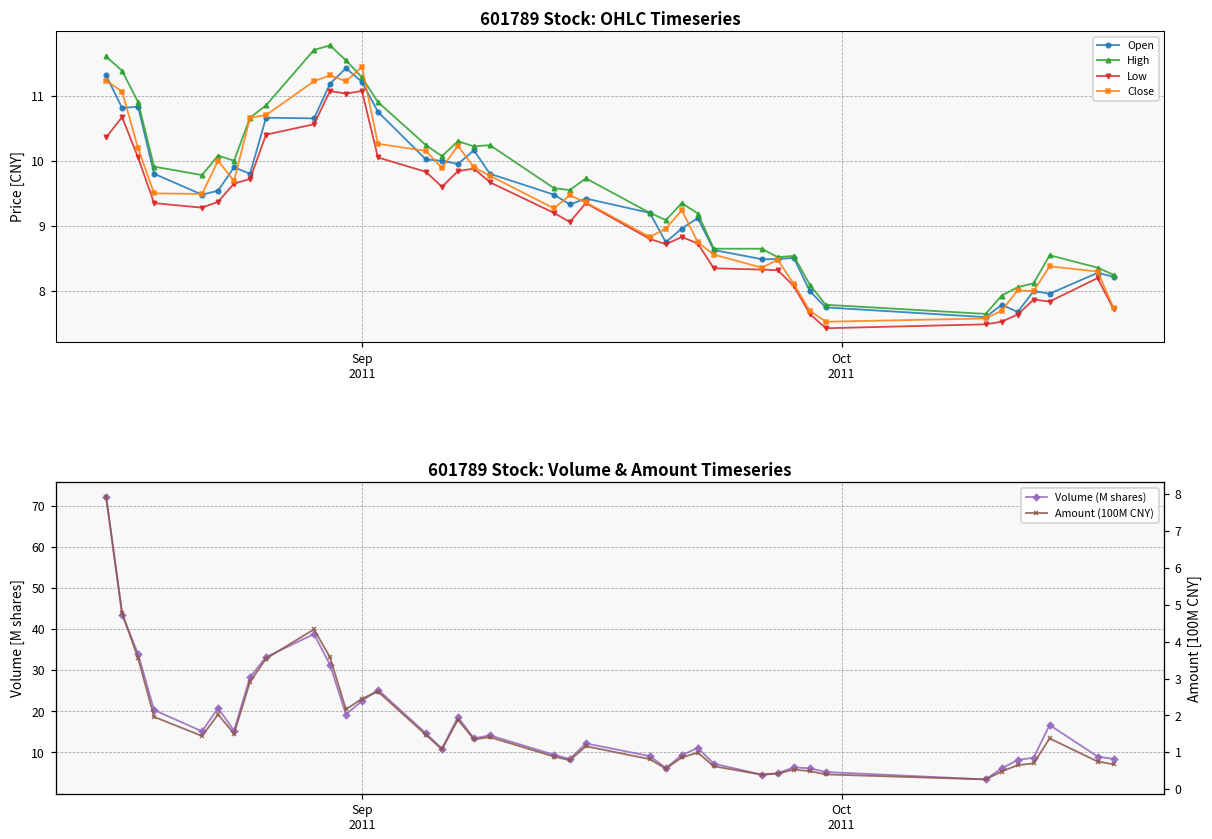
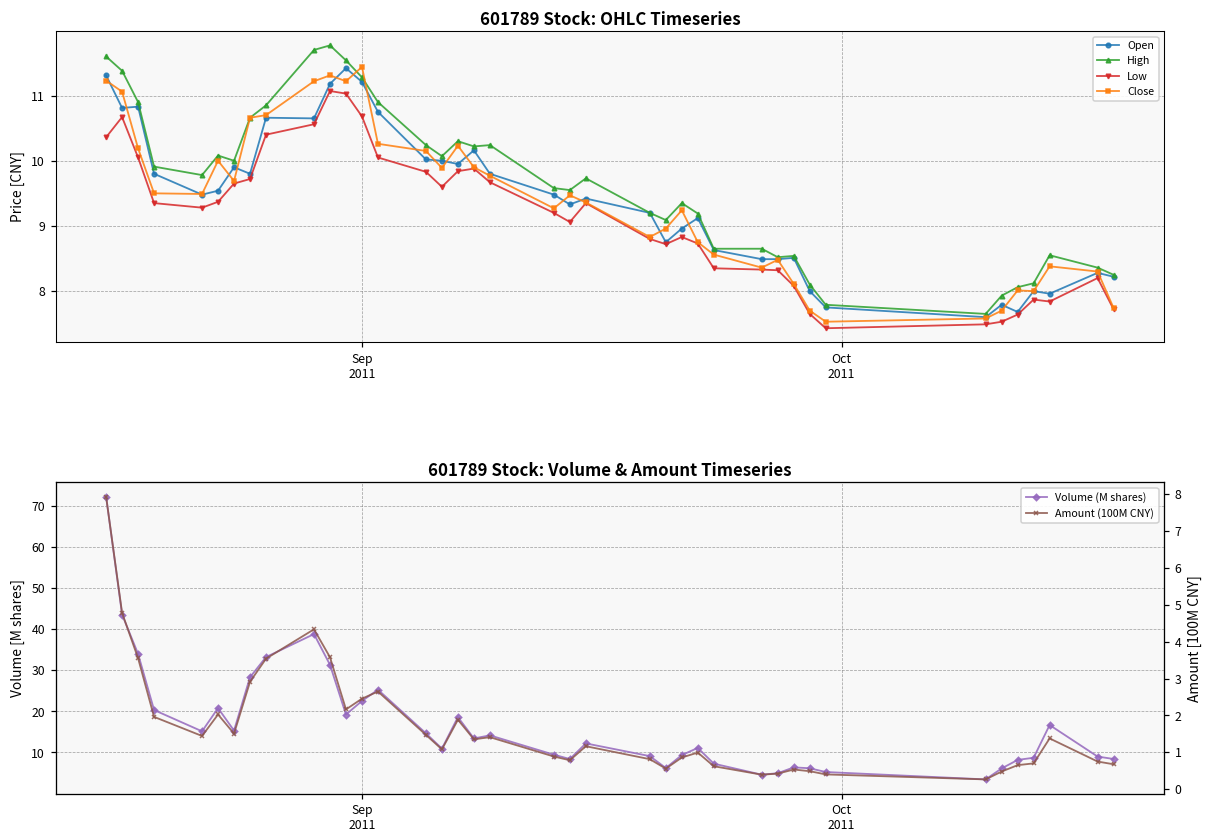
  {
    "601789 Stock: OHLC Timeseries": {
      "Open": {
        "Sep 2011": 11.2
      },
      "High": {
        "Sep 2011": 11.3
      },
      "Low": {
-       "Sep 2011": 11.1
+       "Sep 2011": 10.7
      },
      "Close": {
        "Sep 2011": 11.4
      }
    }
  }
